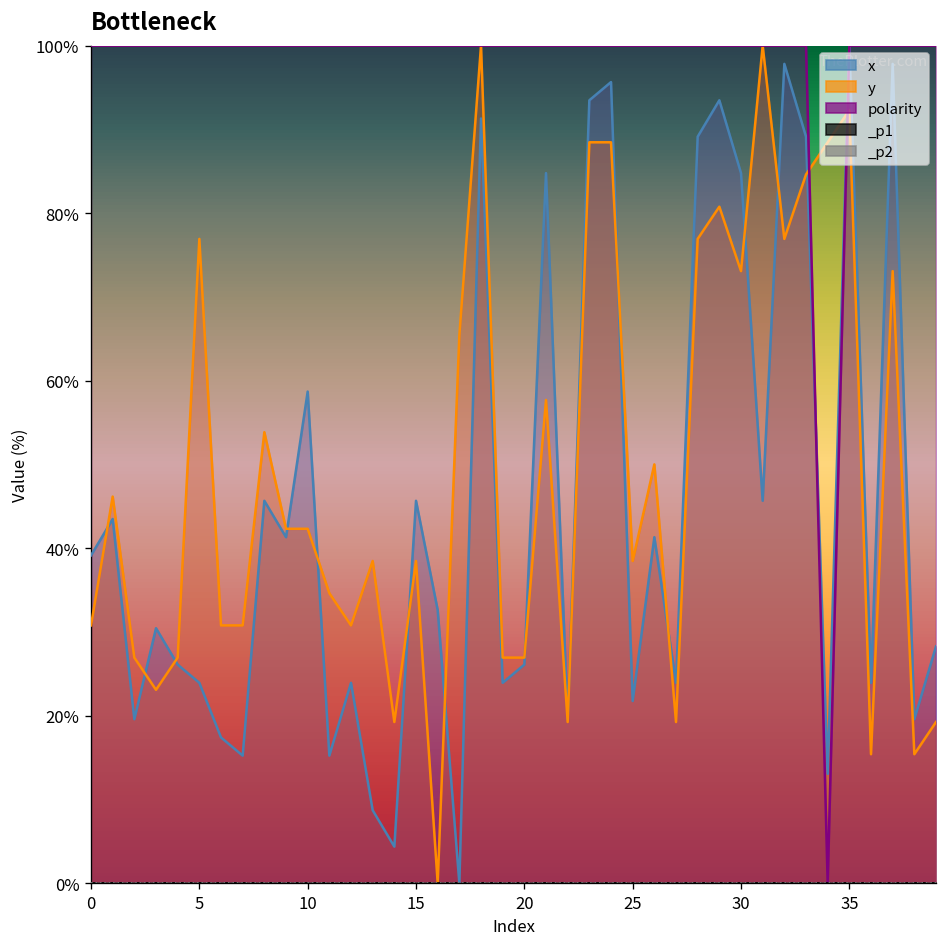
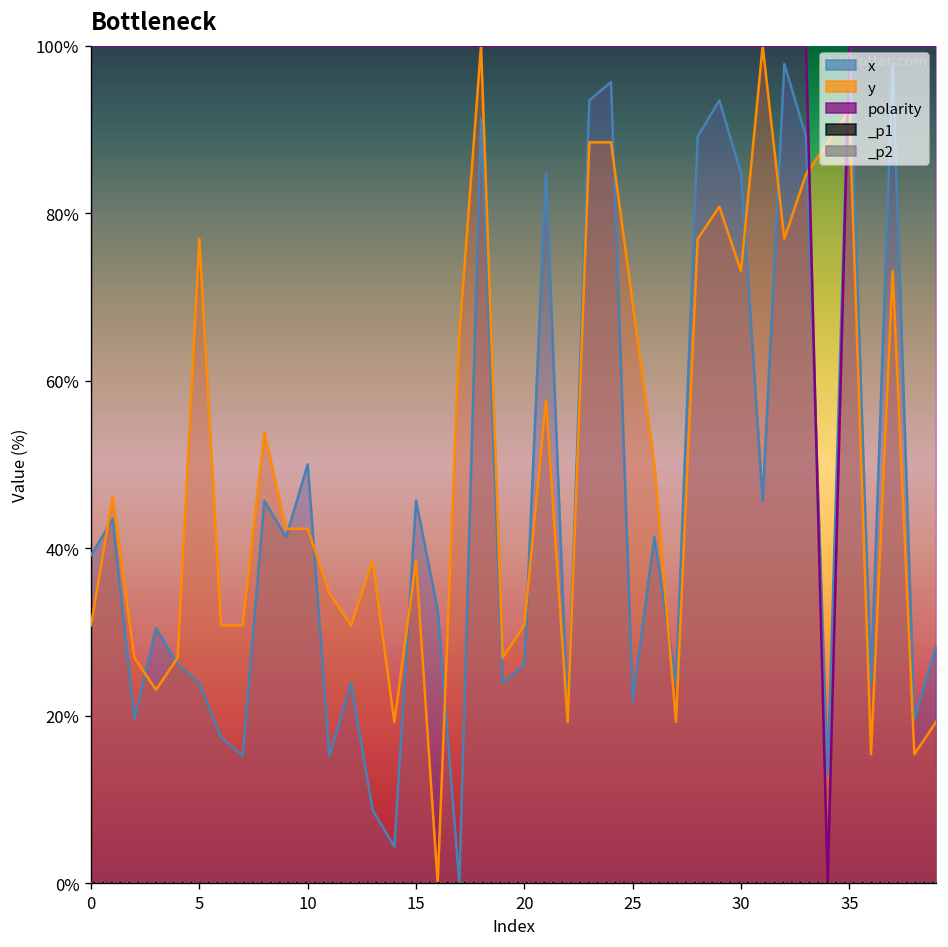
  {
    "x": {
      "0": "39%",
      "5": "24%",
-     "10": "59%",
+     "10": "50%",
      "15": "46%",
      "20": "26%",
      "25": "22%",
      "30": "85%"
    },
    "y": {
      "0": "31%",
      "5": "77%",
      "10": "42%",
      "15": "38%",
-     "20": "27%",
-     "25": "38%",
+     "20": "31%",
+     "25": "69%",
      "30": "73%"
    },
    "polarity": {
      "0": "100%",
      "5": "100%",
      "10": "100%",
      "15": "100%",
      "20": "100%",
      "25": "100%",
      "30": "100%"
    }
  }
